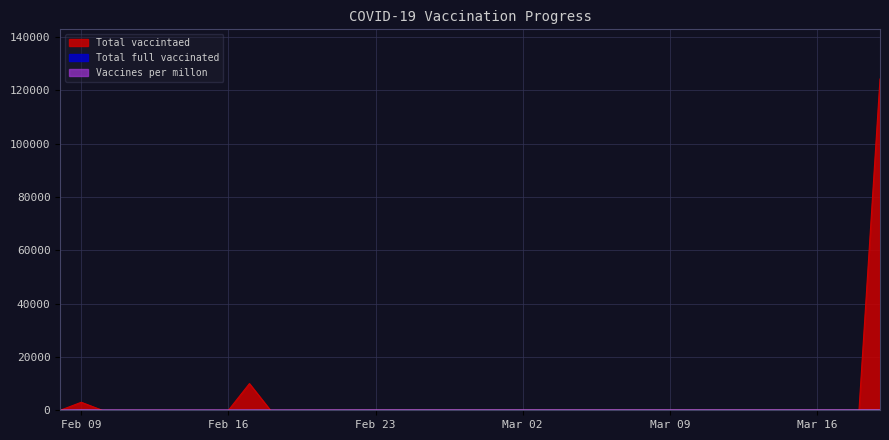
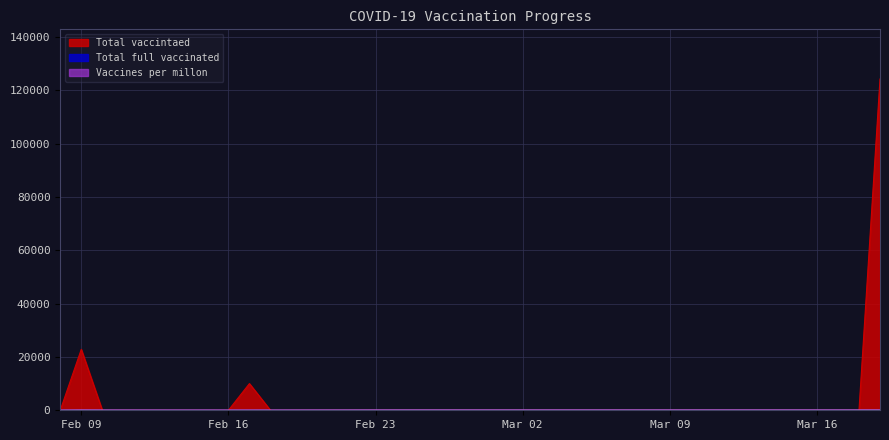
  {
    "Total vaccintaed": {
-     "Feb 09": 3000
+     "Feb 09": 23000
    },
    "Vaccines per millon": {
      "Feb 09": 0
    }
  }
